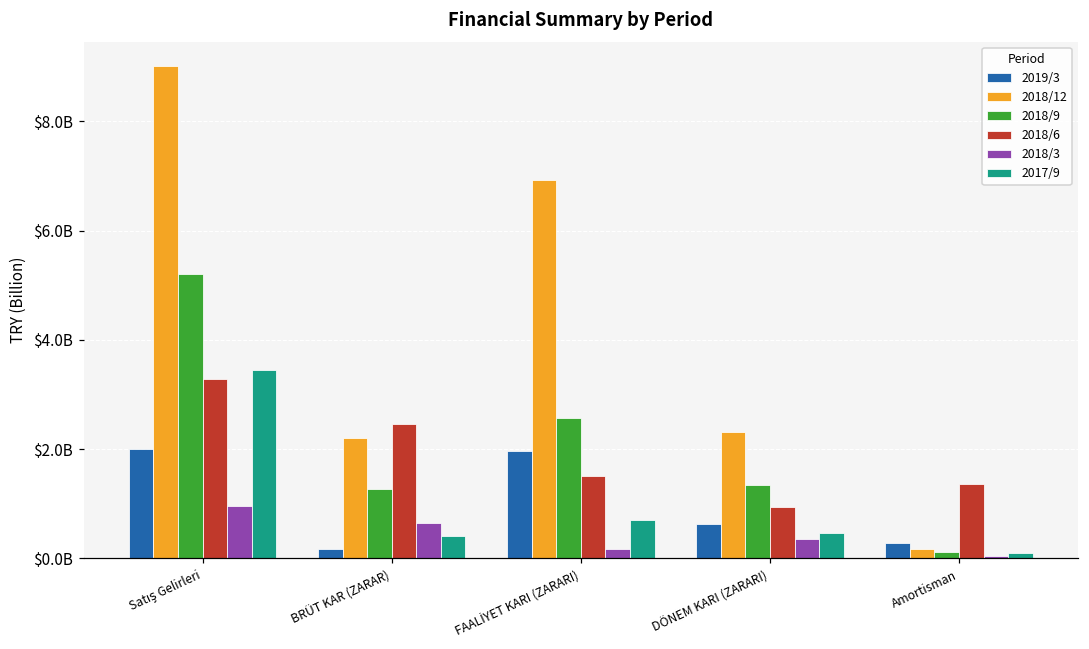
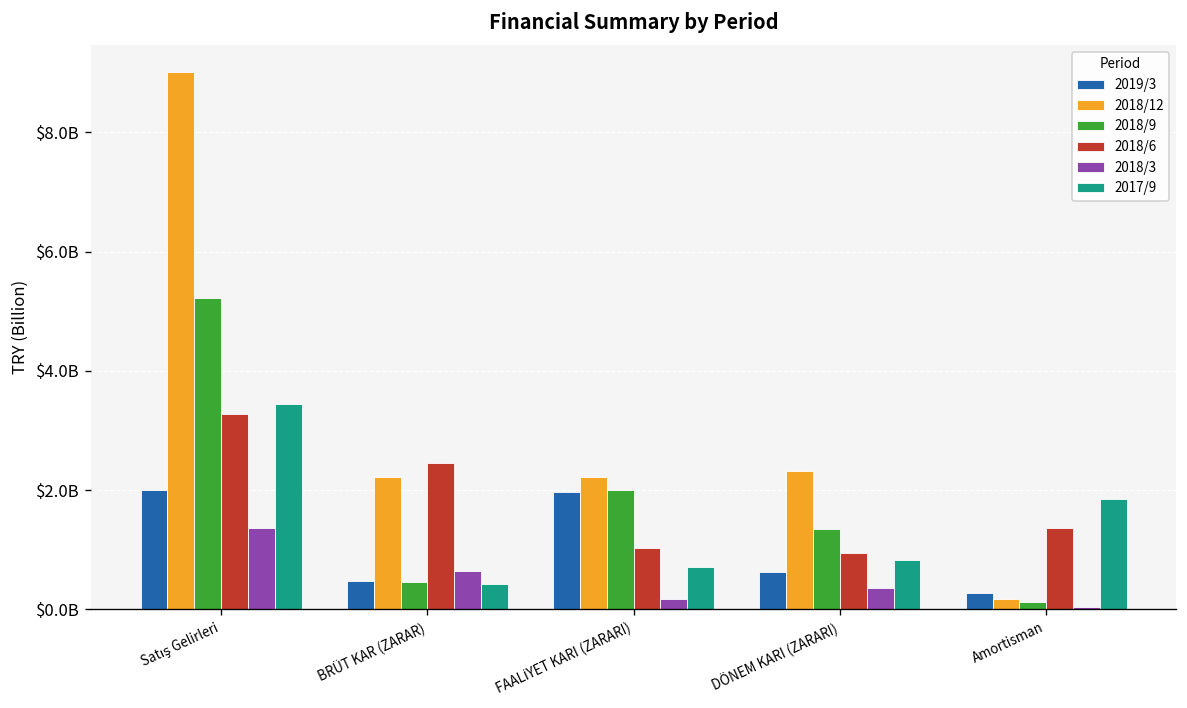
  {
    "2019/3": {
      "Satış Gelirleri": "$2000000000",
-     "BRÜT KAR (ZARAR)": "$200000000",
+     "BRÜT KAR (ZARAR)": "$500000000",
      "FAALİYET KARI (ZARARI)": "$2000000000",
      "DÖNEM KARI (ZARARI)": "$600000000",
      "Amortisman": "$300000000"
    },
    "2018/12": {
      "Satış Gelirleri": "$9000000000",
      "BRÜT KAR (ZARAR)": "$2200000000",
-     "FAALİYET KARI (ZARARI)": "$6900000000",
+     "FAALİYET KARI (ZARARI)": "$2200000000",
      "DÖNEM KARI (ZARARI)": "$2300000000",
      "Amortisman": "$200000000"
    },
    "2018/9": {
      "Satış Gelirleri": "$5200000000",
-     "BRÜT KAR (ZARAR)": "$1300000000",
-     "FAALİYET KARI (ZARARI)": "$2600000000",
+     "BRÜT KAR (ZARAR)": "$500000000",
+     "FAALİYET KARI (ZARARI)": "$2000000000",
      "DÖNEM KARI (ZARARI)": "$1300000000",
      "Amortisman": "$100000000"
    },
    "2018/6": {
      "Satış Gelirleri": "$3300000000",
      "BRÜT KAR (ZARAR)": "$2500000000",
-     "FAALİYET KARI (ZARARI)": "$1500000000",
+     "FAALİYET KARI (ZARARI)": "$1000000000",
      "DÖNEM KARI (ZARARI)": "$900000000",
      "Amortisman": "$1400000000"
    },
    "2018/3": {
-     "Satış Gelirleri": "$1000000000",
+     "Satış Gelirleri": "$1400000000",
      "BRÜT KAR (ZARAR)": "$600000000",
      "FAALİYET KARI (ZARARI)": "$200000000",
      "DÖNEM KARI (ZARARI)": "$400000000"
    },
    "2017/9": {
      "Satış Gelirleri": "$3400000000",
      "BRÜT KAR (ZARAR)": "$400000000",
      "FAALİYET KARI (ZARARI)": "$700000000",
-     "DÖNEM KARI (ZARARI)": "$500000000",
-     "Amortisman": "$100000000"
+     "DÖNEM KARI (ZARARI)": "$800000000",
+     "Amortisman": "$1900000000"
    }
  }
